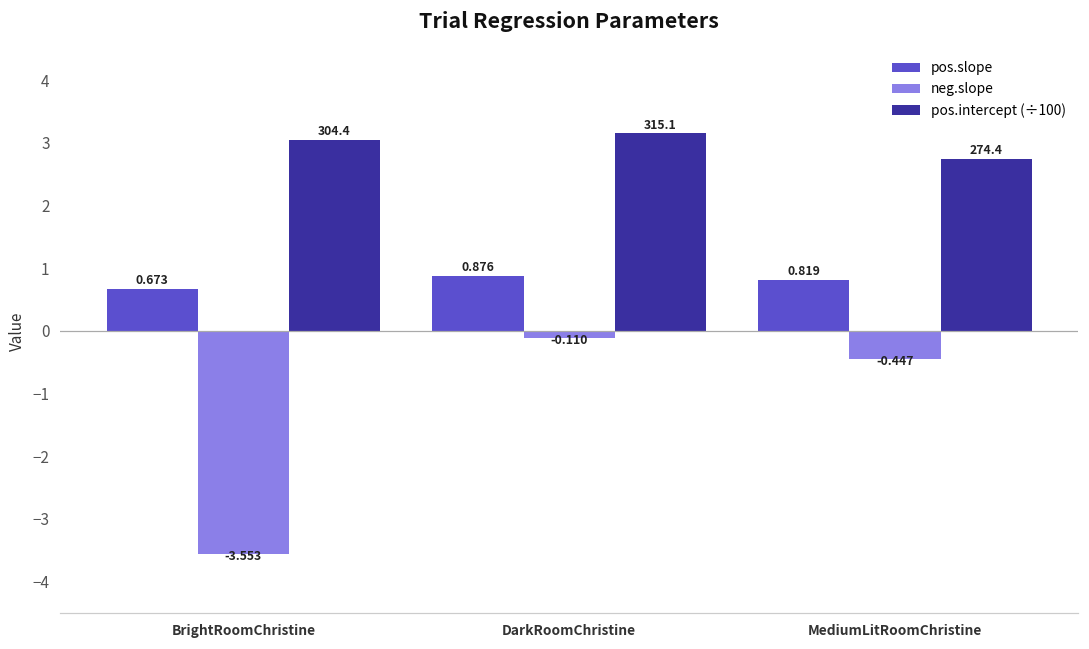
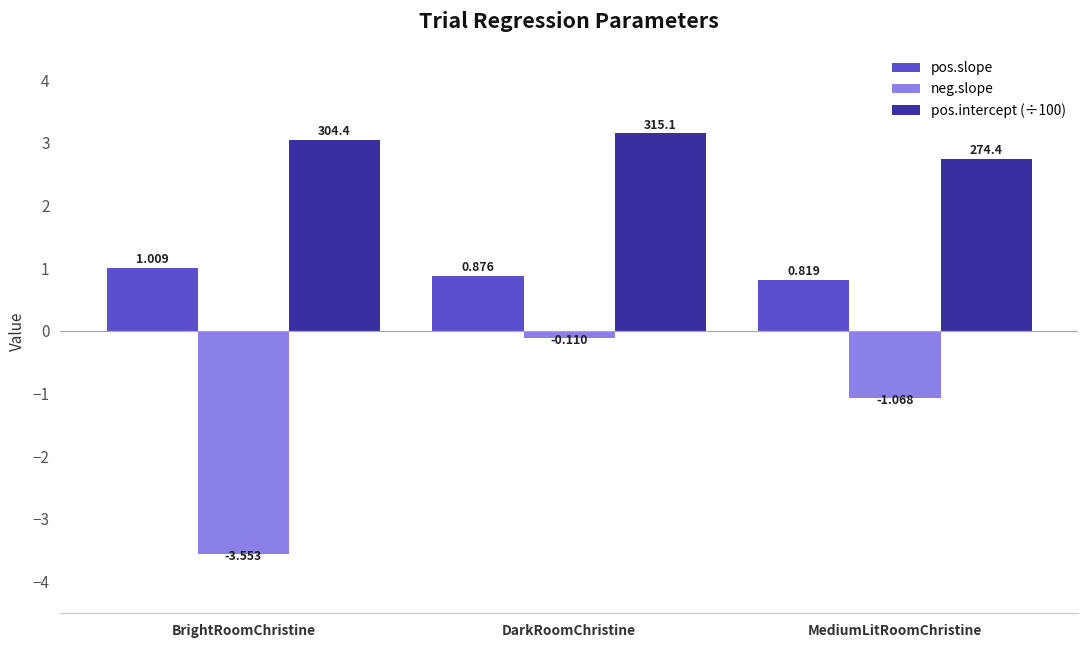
  {
    "pos.slope": {
-     "BrightRoomChristine": 0.673,
+     "BrightRoomChristine": 1.009,
      "DarkRoomChristine": 0.876,
      "MediumLitRoomChristine": 0.819
    },
    "neg.slope": {
      "BrightRoomChristine": -3.553,
      "DarkRoomChristine": -0.110,
-     "MediumLitRoomChristine": -0.447
+     "MediumLitRoomChristine": -1.068
    }
  }
